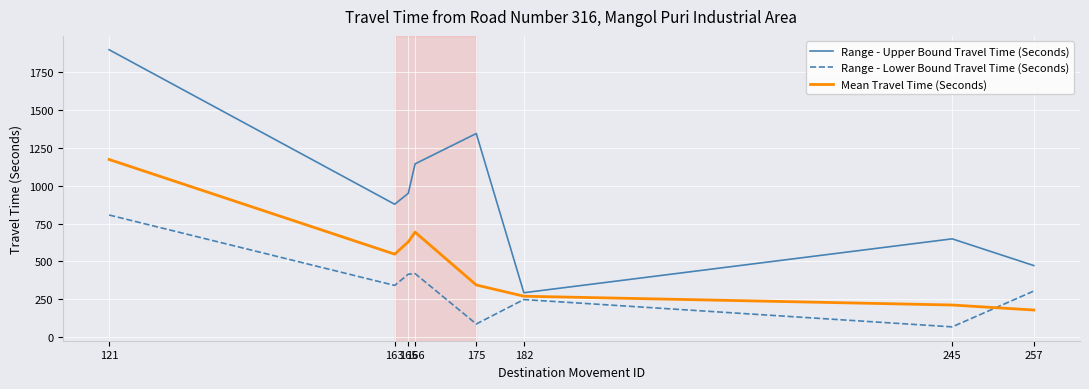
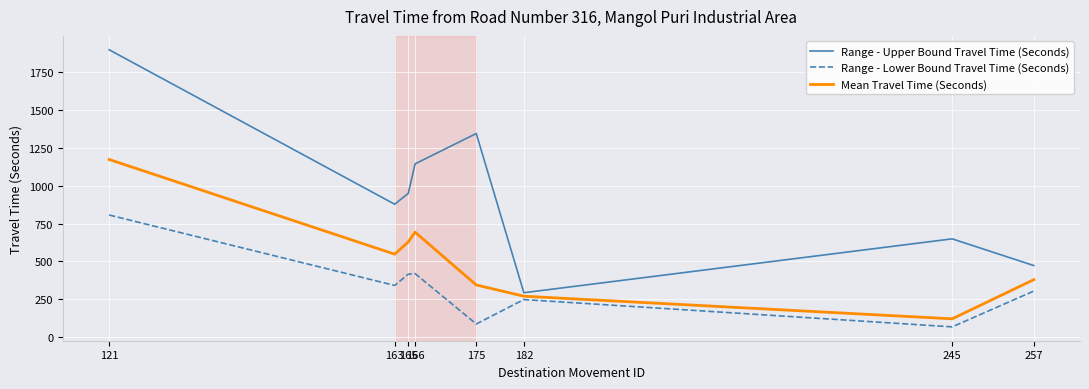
  {
    "Mean Travel Time (Seconds)": {
      "121": 1170,
      "175": 350,
      "182": 270,
-     "245": 210,
-     "257": 180
+     "245": 120,
+     "257": 380
    }
  }
